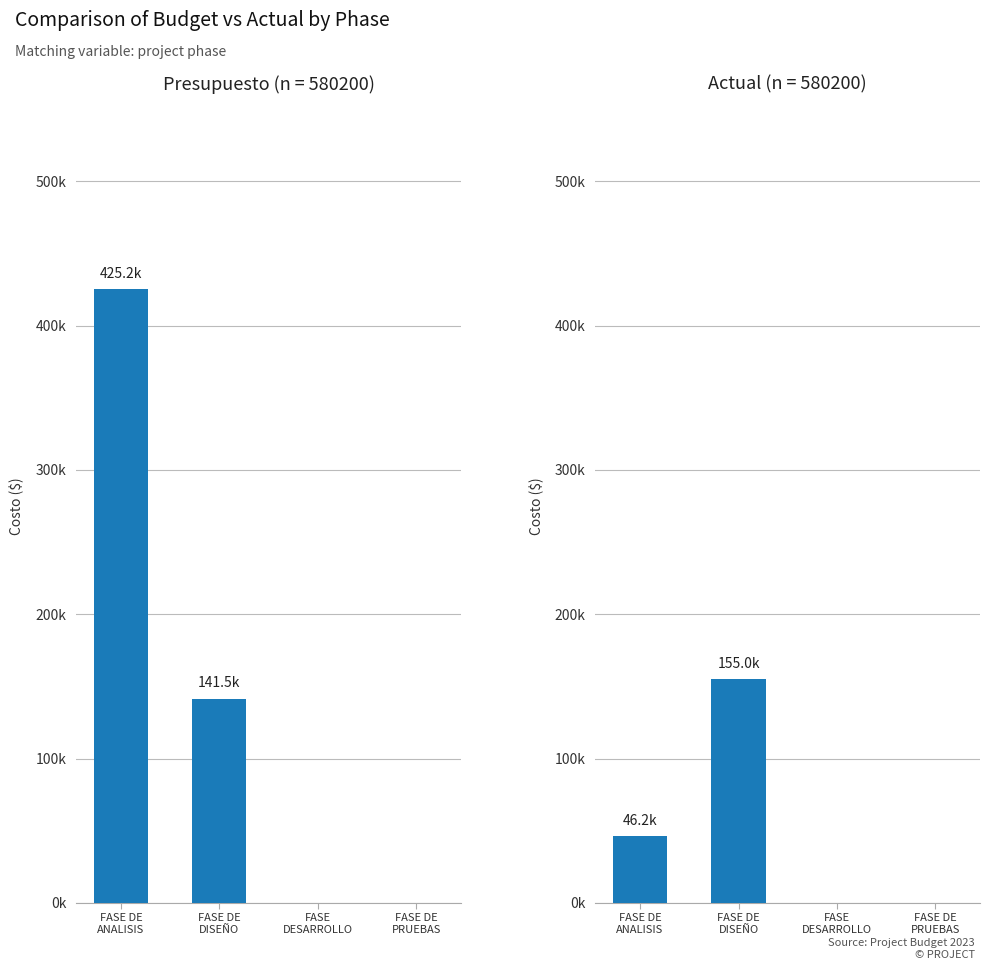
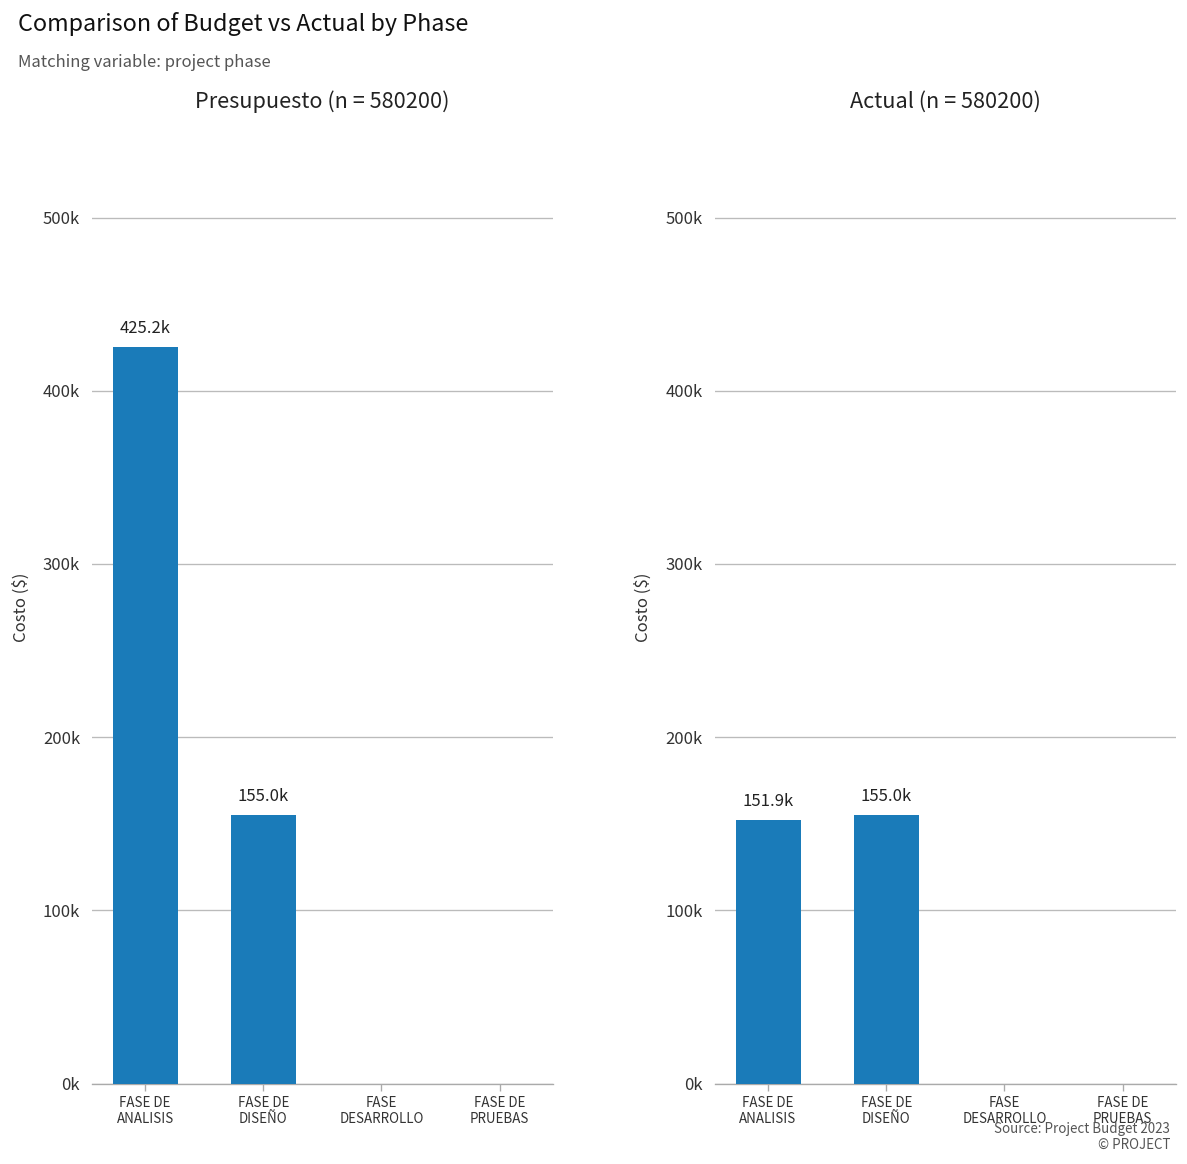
  {
    "Presupuesto (n = 580200)": {
      "FASE DE ANALISIS": "425.2k",
-     "FASE DE DISEÑO": "141.5k"
+     "FASE DE DISEÑO": "155.0k"
    },
    "Actual (n = 580200)": {
-     "FASE DE ANALISIS": "46.2k",
+     "FASE DE ANALISIS": "151.9k",
      "FASE DE DISEÑO": "155.0k"
    }
  }
